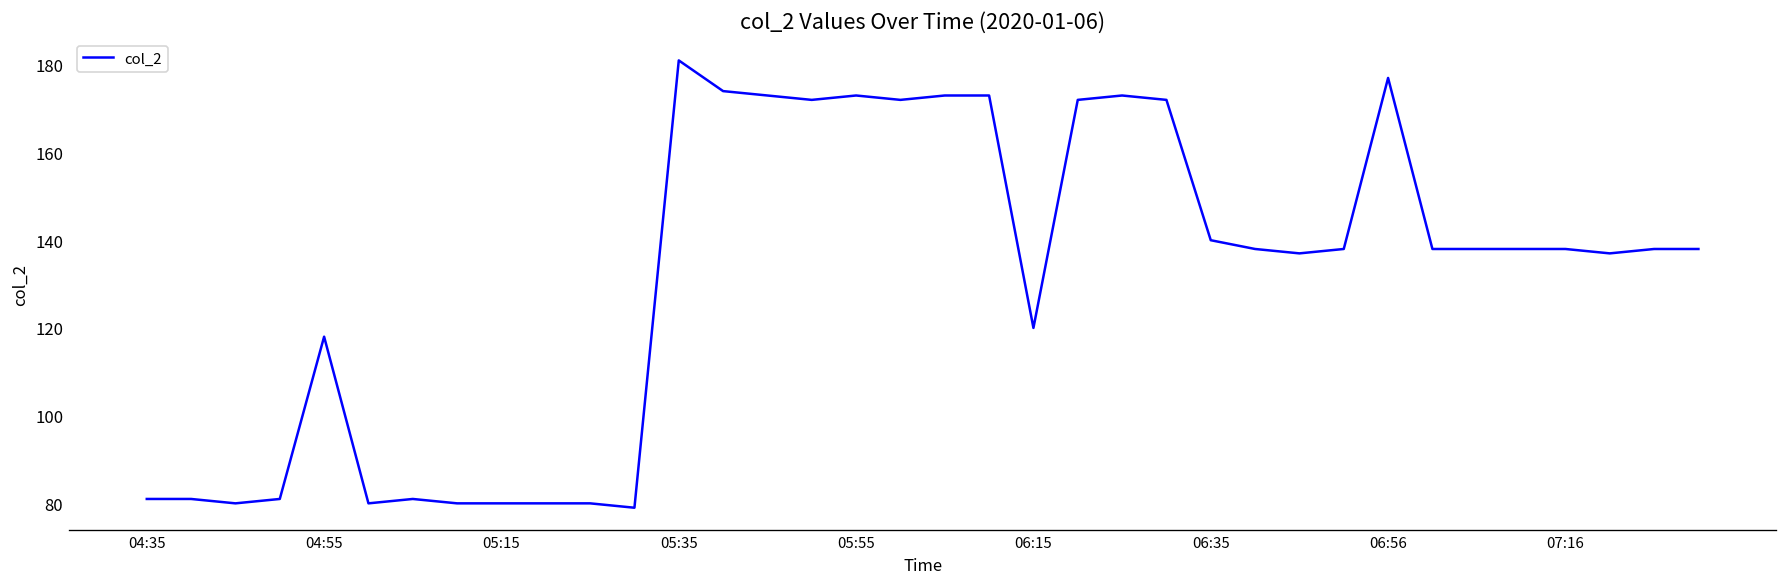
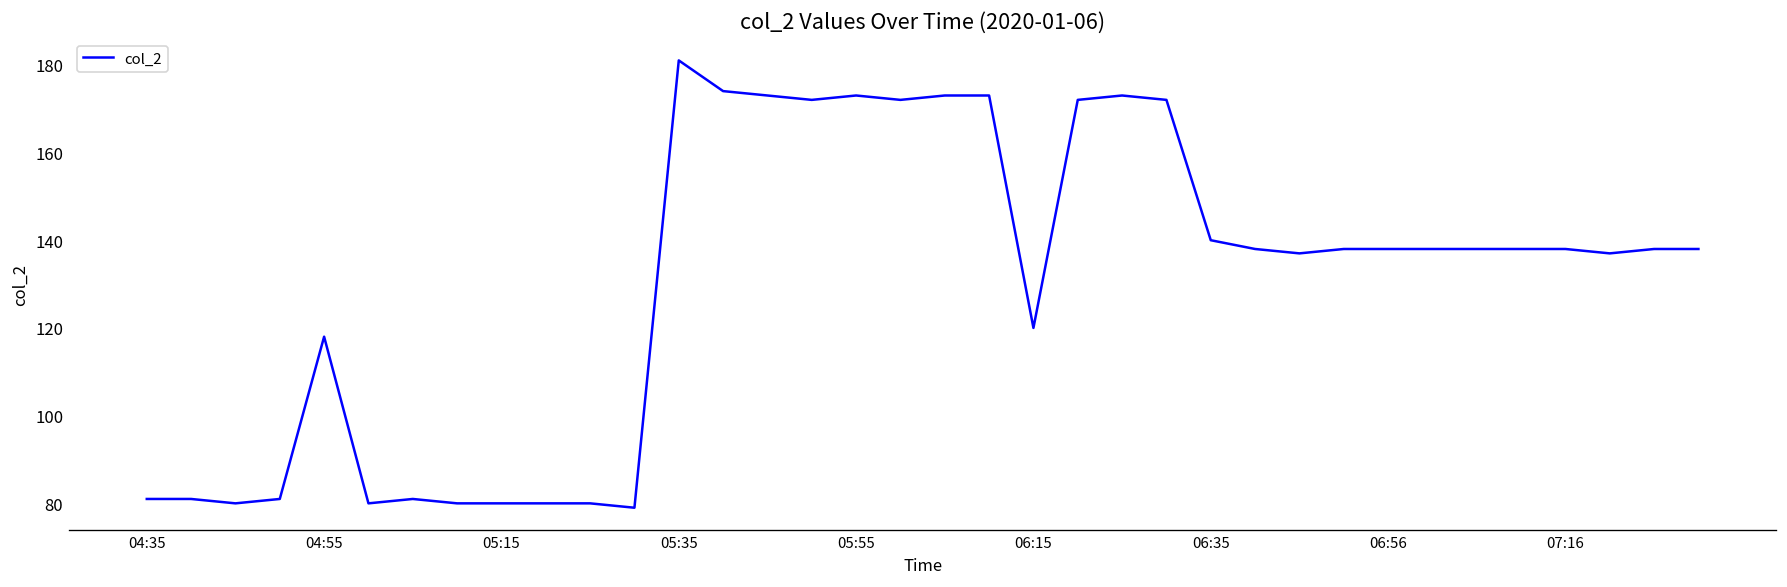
  {
    "04:35": 81,
    "04:55": 118,
    "05:15": 80,
    "05:35": 181,
    "05:55": 173,
    "06:15": 120,
    "06:35": 140,
-   "06:56": 177,
+   "06:56": 138,
    "07:16": 138
  }
